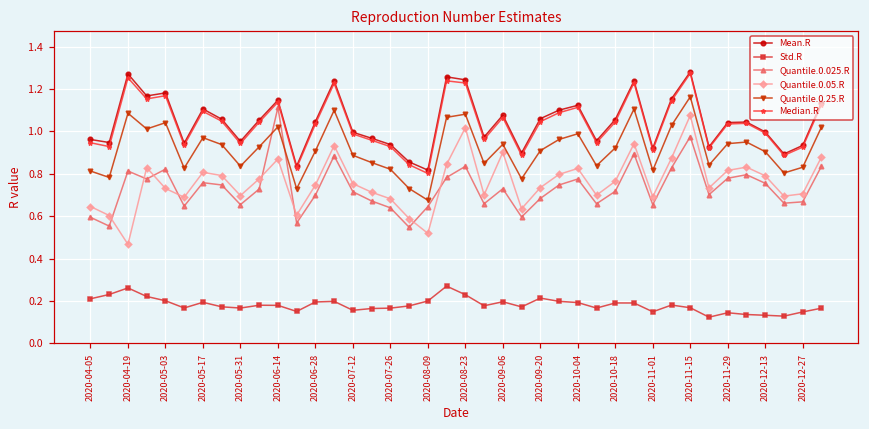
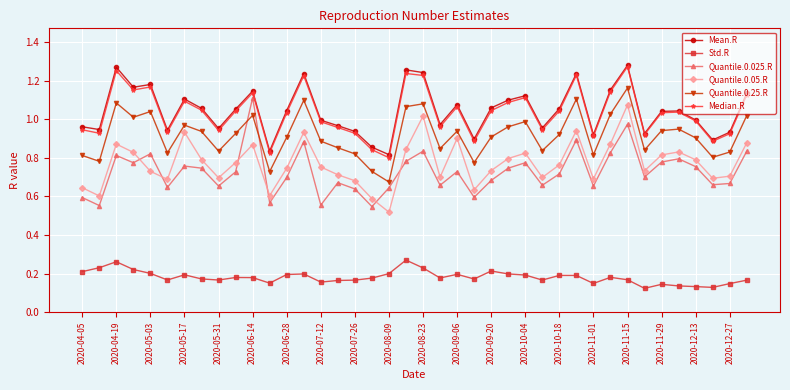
  {
    "Quantile.0.025.R": {
      "2020-04-05": 0.59,
      "2020-04-19": 0.81,
      "2020-05-03": 0.82,
      "2020-05-17": 0.76,
      "2020-05-31": 0.65,
      "2020-06-14": 1.11,
      "2020-06-28": 0.70,
-     "2020-07-12": 0.71,
+     "2020-07-12": 0.56,
      "2020-07-26": 0.64,
      "2020-08-09": 0.64,
      "2020-08-23": 0.83,
      "2020-09-06": 0.73,
      "2020-09-20": 0.68,
      "2020-10-04": 0.78,
      "2020-10-18": 0.72,
      "2020-11-01": 0.65,
      "2020-11-15": 0.97,
      "2020-11-29": 0.78,
      "2020-12-13": 0.75,
      "2020-12-27": 0.67
    },
    "Quantile.0.05.R": {
      "2020-04-05": 0.65,
-     "2020-04-19": 0.47,
+     "2020-04-19": 0.87,
      "2020-05-03": 0.73,
-     "2020-05-17": 0.81,
+     "2020-05-17": 0.93,
      "2020-05-31": 0.70,
      "2020-06-14": 0.87,
      "2020-06-28": 0.75,
      "2020-07-12": 0.75,
      "2020-07-26": 0.68,
      "2020-08-09": 0.52,
      "2020-08-23": 1.02,
      "2020-09-06": 0.90,
      "2020-09-20": 0.73,
      "2020-10-04": 0.82,
      "2020-10-18": 0.76,
      "2020-11-01": 0.69,
      "2020-11-15": 1.07,
      "2020-11-29": 0.82,
      "2020-12-13": 0.79,
      "2020-12-27": 0.71
    }
  }
